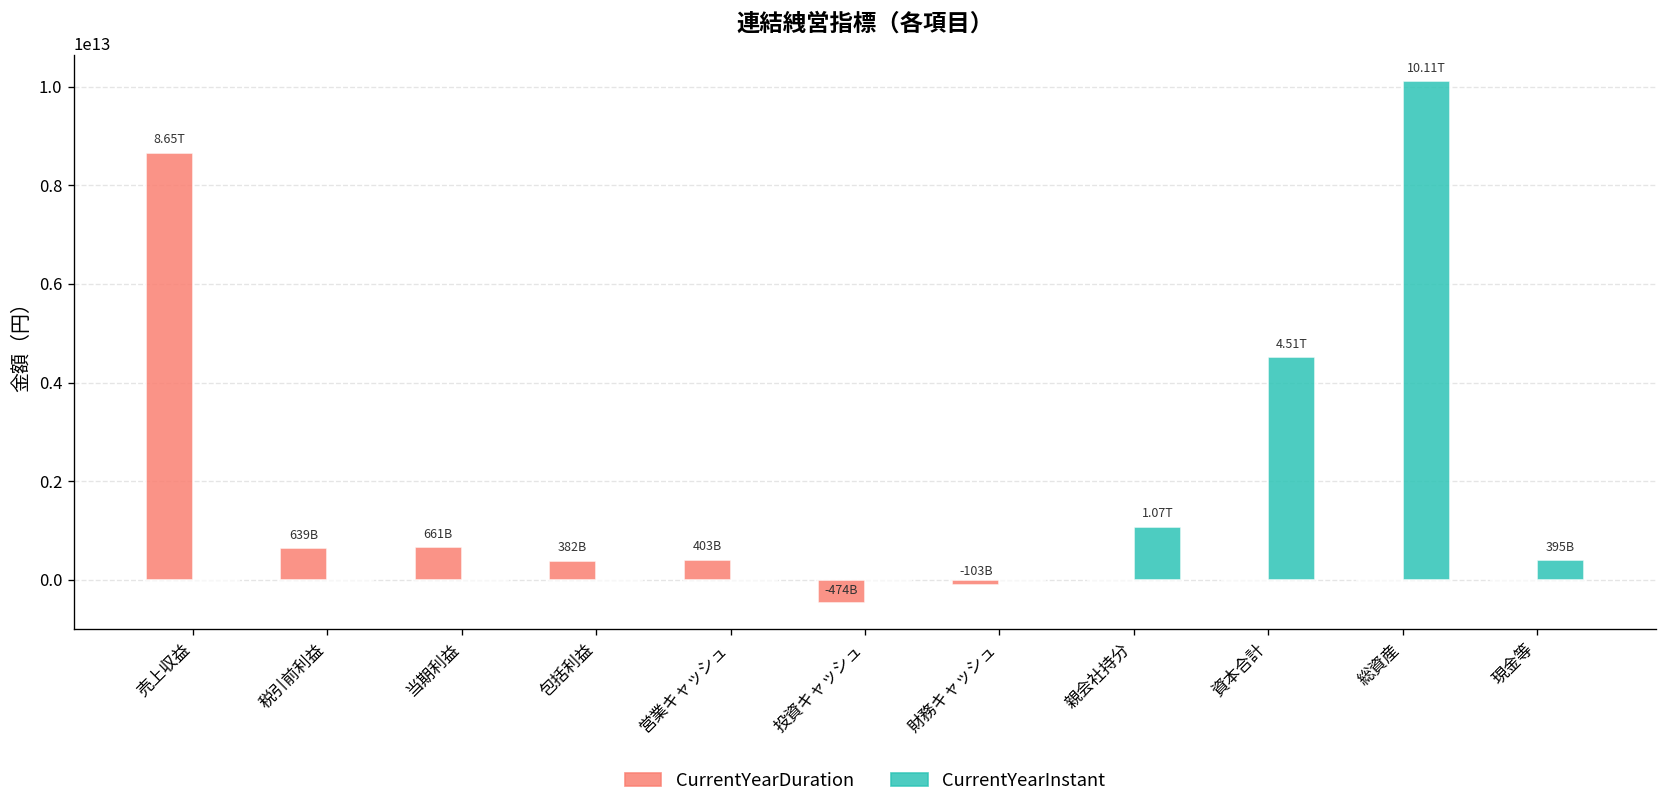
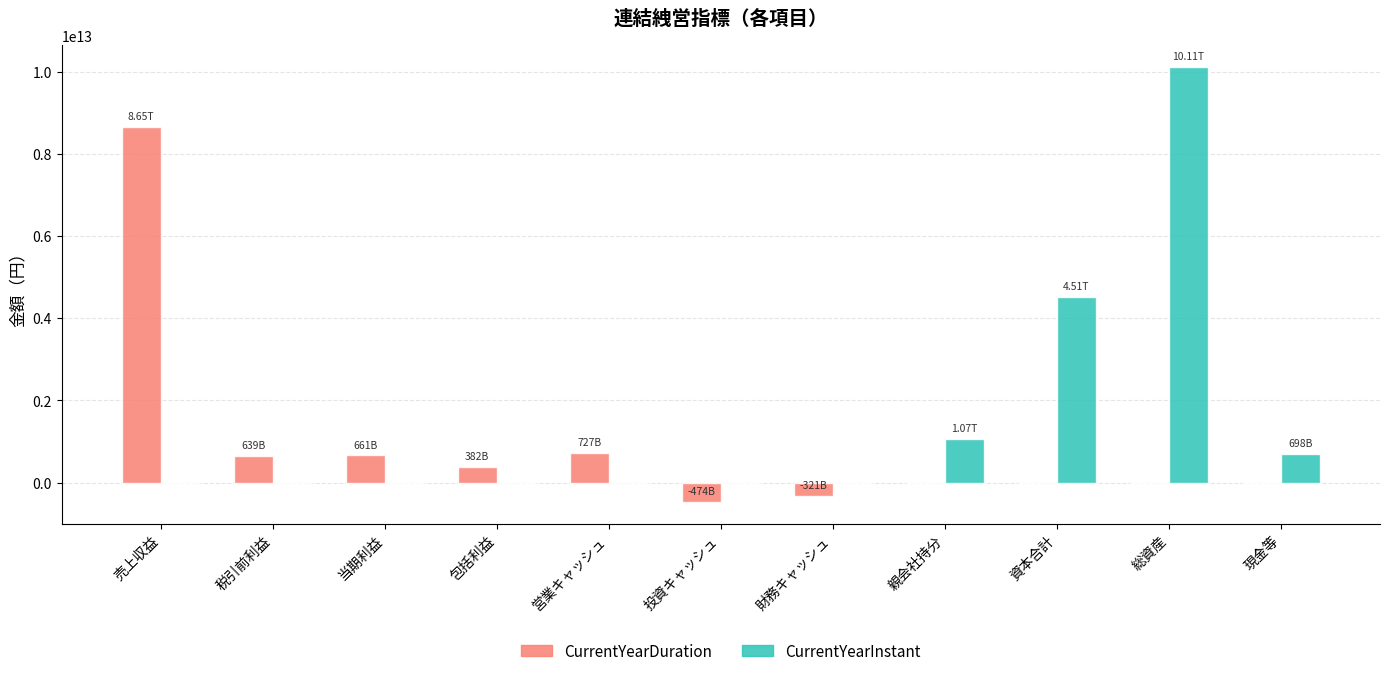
  {
    "CurrentYearDuration": {
      "税引前利益": "639B",
      "当期利益": "661B",
      "包括利益": "382B",
-     "営業キャッシュ": "403B",
+     "営業キャッシュ": "727B",
      "投資キャッシュ": "-474B",
-     "財務キャッシュ": "-103B"
+     "財務キャッシュ": "-321B"
    },
    "CurrentYearInstant": {
-     "現金等": "395B"
+     "現金等": "698B"
    }
  }
